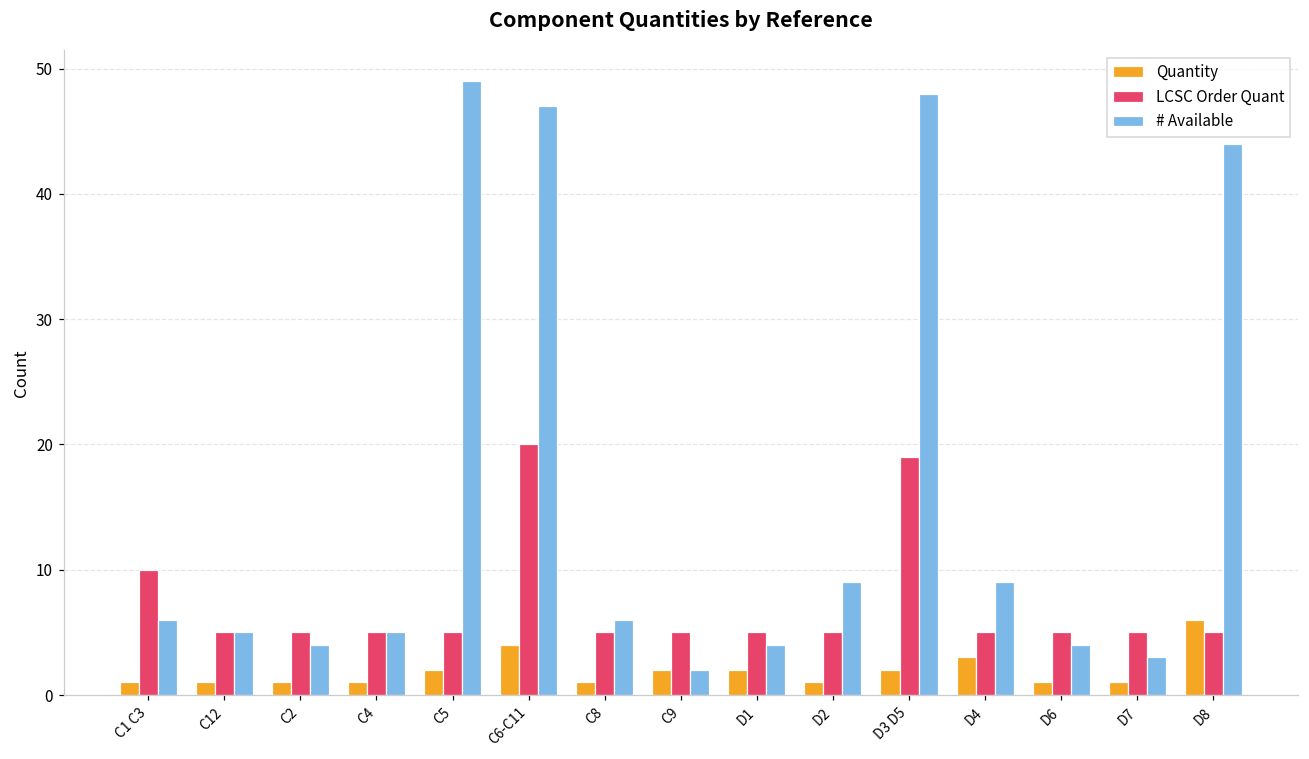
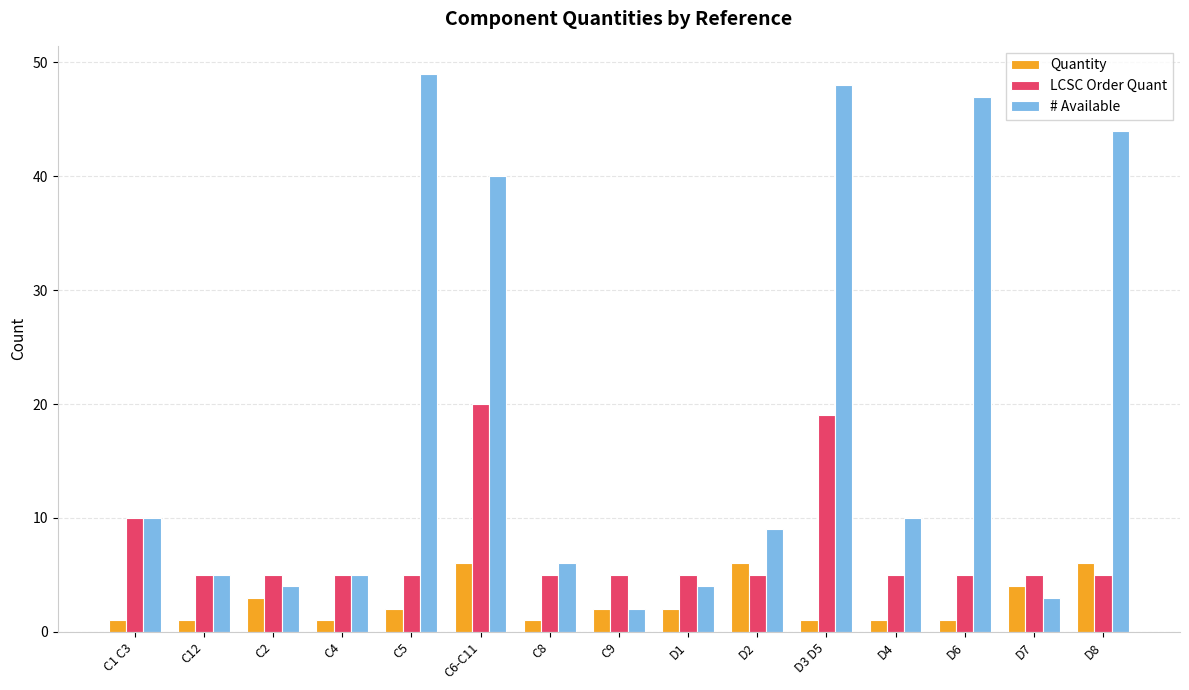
  {
    "Quantity": {
      "C1 C3": 1,
      "C12": 1,
-     "C2": 1,
+     "C2": 3,
      "C4": 1,
      "C5": 2,
-     "C6-C11": 4,
+     "C6-C11": 6,
      "C8": 1,
      "C9": 2,
      "D1": 2,
-     "D2": 1,
-     "D3 D5": 2,
-     "D4": 3,
+     "D2": 6,
+     "D3 D5": 1,
+     "D4": 1,
      "D6": 1,
-     "D7": 1,
+     "D7": 4,
      "D8": 6
    },
    "LCSC Order Quant": {
      "C1 C3": 10,
      "C12": 5,
      "C2": 5,
      "C4": 5,
      "C5": 5,
      "C6-C11": 20,
      "C8": 5,
      "C9": 5,
      "D1": 5,
      "D2": 5,
      "D3 D5": 19,
      "D4": 5,
      "D6": 5,
      "D7": 5,
      "D8": 5
    },
    "# Available": {
-     "C1 C3": 6,
+     "C1 C3": 10,
      "C12": 5,
      "C2": 4,
      "C4": 5,
      "C5": 49,
-     "C6-C11": 47,
+     "C6-C11": 40,
      "C8": 6,
      "C9": 2,
      "D1": 4,
      "D2": 9,
      "D3 D5": 48,
-     "D4": 9,
-     "D6": 4,
+     "D4": 10,
+     "D6": 47,
      "D7": 3,
      "D8": 44
    }
  }
